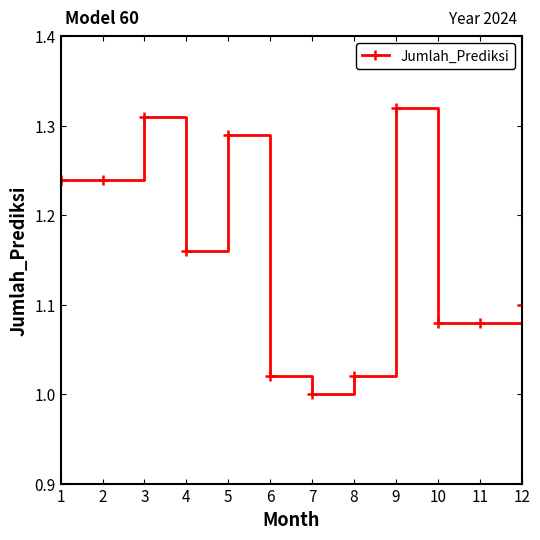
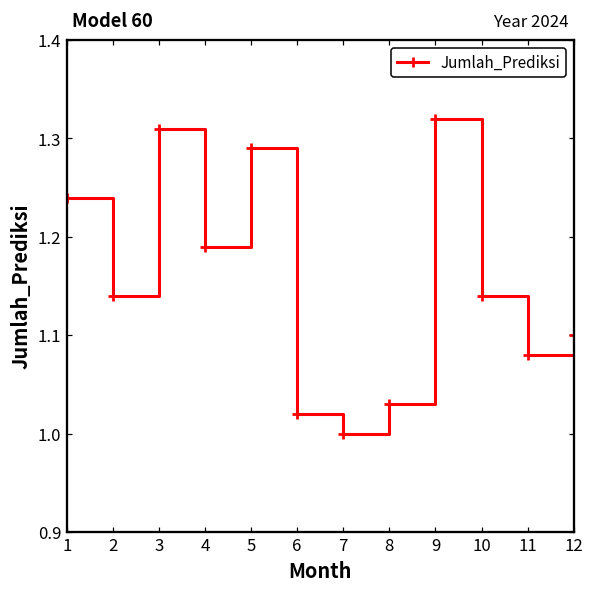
  {
    "1": 1.24,
-   "2": 1.24,
+   "2": 1.14,
    "3": 1.31,
-   "4": 1.16,
+   "4": 1.19,
    "5": 1.29,
    "6": 1.02,
    "7": 1.00,
-   "8": 1.02,
+   "8": 1.03,
    "9": 1.32,
-   "10": 1.08,
+   "10": 1.14,
    "11": 1.08,
    "12": 1.10
  }
